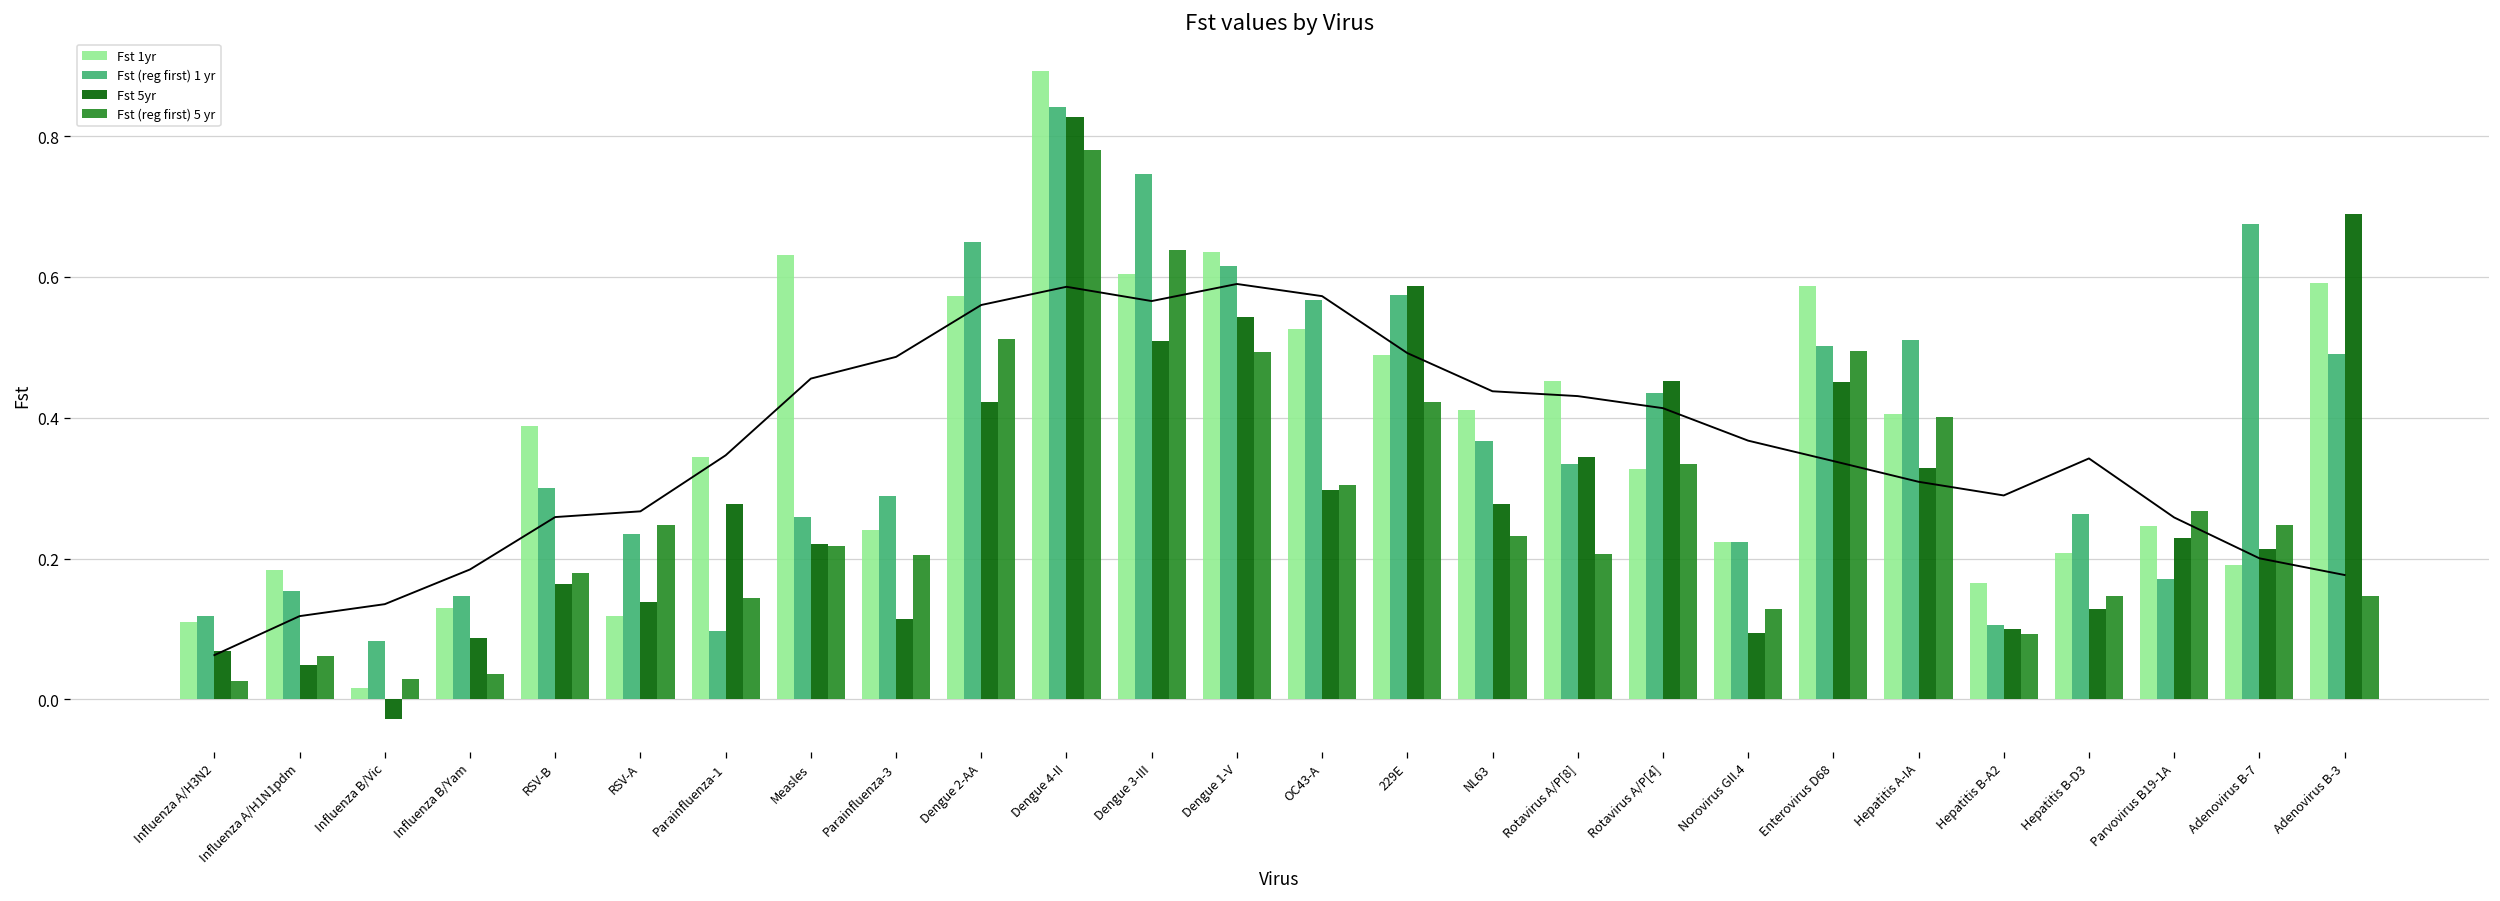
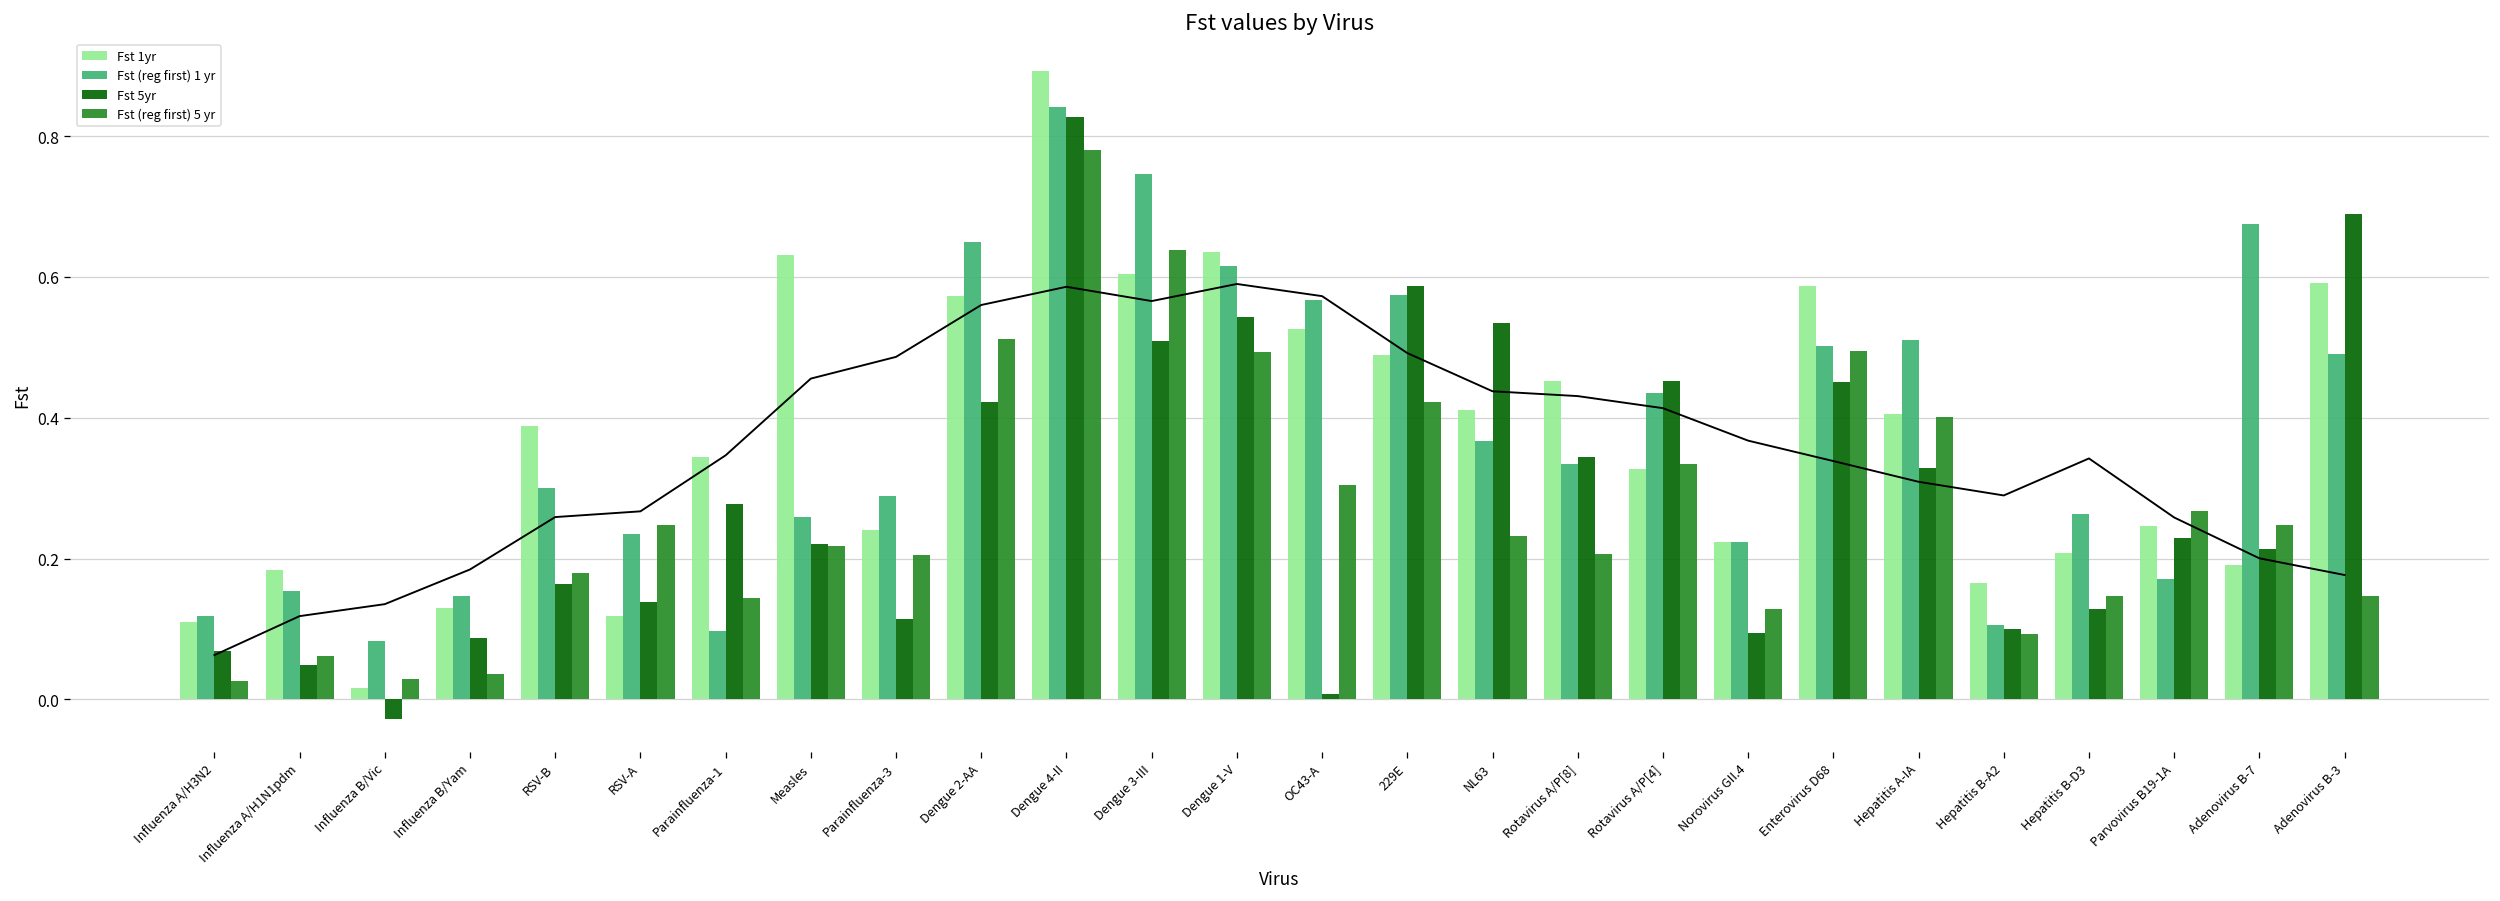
  {
    "Fst 1yr": {
      "Influenza A/H3N2": 0.11,
      "Influenza A/H1N1pdm": 0.18,
      "Influenza B/Vic": 0.02,
      "Influenza B/Yam": 0.13,
      "RSV-B": 0.39,
      "RSV-A": 0.12,
      "Parainfluenza-1": 0.35,
      "Measles": 0.63,
      "Parainfluenza-3": 0.24,
      "Dengue 2-AA": 0.57,
      "Dengue 4-II": 0.89,
      "Dengue 3-III": 0.60,
      "Dengue 1-V": 0.64,
      "OC43-A": 0.53,
      "229E": 0.49,
      "NL63": 0.41,
      "Rotavirus A/P[8]": 0.45,
      "Rotavirus A/P[4]": 0.33,
      "Norovirus GII.4": 0.22,
      "Enterovirus D68": 0.59,
      "Hepatitis A-IA": 0.41,
      "Hepatitis B-A2": 0.17,
      "Hepatitis B-D3": 0.21,
      "Parvovirus B19-1A": 0.25,
      "Adenovirus B-7": 0.19,
      "Adenovirus B-3": 0.59
    },
    "Fst (reg first) 1 yr": {
      "Influenza A/H3N2": 0.12,
      "Influenza A/H1N1pdm": 0.15,
      "Influenza B/Vic": 0.08,
      "Influenza B/Yam": 0.15,
      "RSV-B": 0.30,
      "RSV-A": 0.24,
      "Parainfluenza-1": 0.10,
      "Measles": 0.26,
      "Parainfluenza-3": 0.29,
      "Dengue 2-AA": 0.65,
      "Dengue 4-II": 0.84,
      "Dengue 3-III": 0.75,
      "Dengue 1-V": 0.62,
      "OC43-A": 0.57,
      "229E": 0.57,
      "NL63": 0.37,
      "Rotavirus A/P[8]": 0.34,
      "Rotavirus A/P[4]": 0.44,
      "Norovirus GII.4": 0.22,
      "Enterovirus D68": 0.50,
      "Hepatitis A-IA": 0.51,
      "Hepatitis B-A2": 0.11,
      "Hepatitis B-D3": 0.26,
      "Parvovirus B19-1A": 0.17,
      "Adenovirus B-7": 0.68,
      "Adenovirus B-3": 0.49
    },
    "Fst 5yr": {
      "Influenza A/H3N2": 0.07,
      "Influenza A/H1N1pdm": 0.05,
      "Influenza B/Vic": -0.03,
      "Influenza B/Yam": 0.09,
      "RSV-B": 0.16,
      "RSV-A": 0.14,
      "Parainfluenza-1": 0.28,
      "Measles": 0.22,
      "Parainfluenza-3": 0.11,
      "Dengue 2-AA": 0.42,
      "Dengue 4-II": 0.83,
      "Dengue 3-III": 0.51,
      "Dengue 1-V": 0.54,
-     "OC43-A": 0.30,
+     "OC43-A": 0.01,
      "229E": 0.59,
-     "NL63": 0.28,
+     "NL63": 0.54,
      "Rotavirus A/P[8]": 0.34,
      "Rotavirus A/P[4]": 0.45,
      "Norovirus GII.4": 0.10,
      "Enterovirus D68": 0.45,
      "Hepatitis A-IA": 0.33,
      "Hepatitis B-A2": 0.10,
      "Hepatitis B-D3": 0.13,
      "Parvovirus B19-1A": 0.23,
      "Adenovirus B-7": 0.21,
      "Adenovirus B-3": 0.69
    },
    "Fst (reg first) 5 yr": {
      "Influenza A/H3N2": 0.03,
      "Influenza A/H1N1pdm": 0.06,
      "Influenza B/Vic": 0.03,
      "Influenza B/Yam": 0.04,
      "RSV-B": 0.18,
      "RSV-A": 0.25,
      "Parainfluenza-1": 0.14,
      "Measles": 0.22,
      "Parainfluenza-3": 0.21,
      "Dengue 2-AA": 0.51,
      "Dengue 4-II": 0.78,
      "Dengue 3-III": 0.64,
      "Dengue 1-V": 0.49,
      "OC43-A": 0.30,
      "229E": 0.42,
      "NL63": 0.23,
      "Rotavirus A/P[8]": 0.21,
      "Rotavirus A/P[4]": 0.34,
      "Norovirus GII.4": 0.13,
      "Enterovirus D68": 0.50,
      "Hepatitis A-IA": 0.40,
      "Hepatitis B-A2": 0.09,
      "Hepatitis B-D3": 0.15,
      "Parvovirus B19-1A": 0.27,
      "Adenovirus B-7": 0.25,
      "Adenovirus B-3": 0.15
    }
  }
